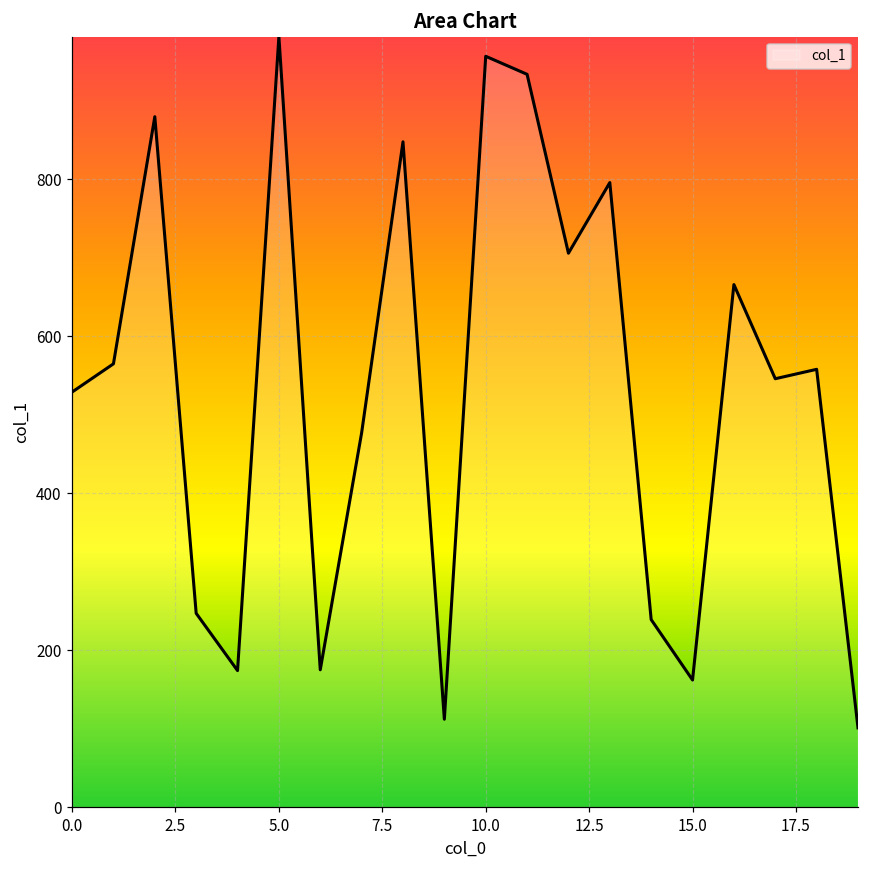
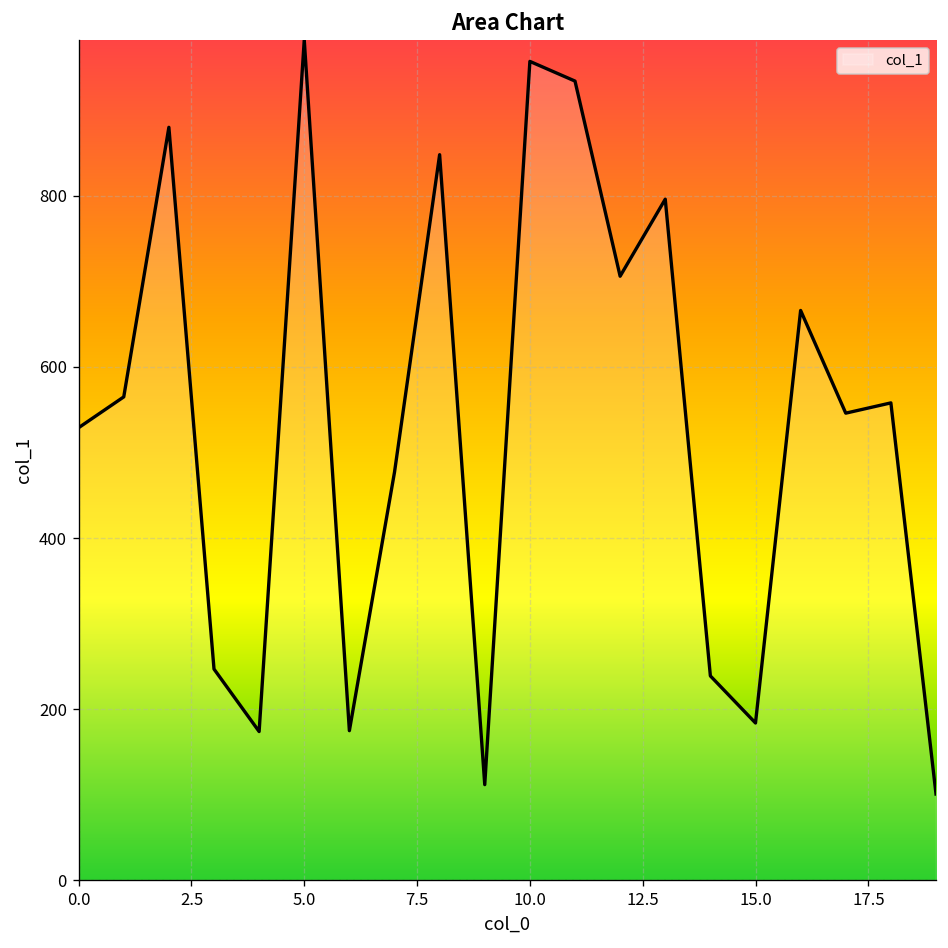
  {
    "0.0": 530,
    "5.0": 980,
    "10.0": 960,
-   "15.0": 160
+   "15.0": 180
  }
